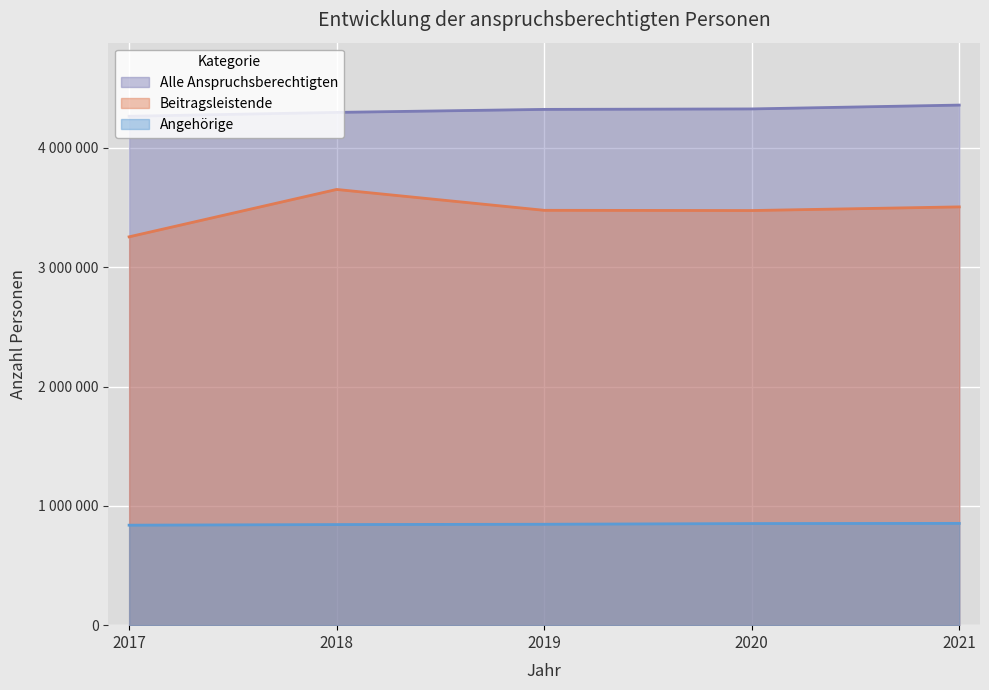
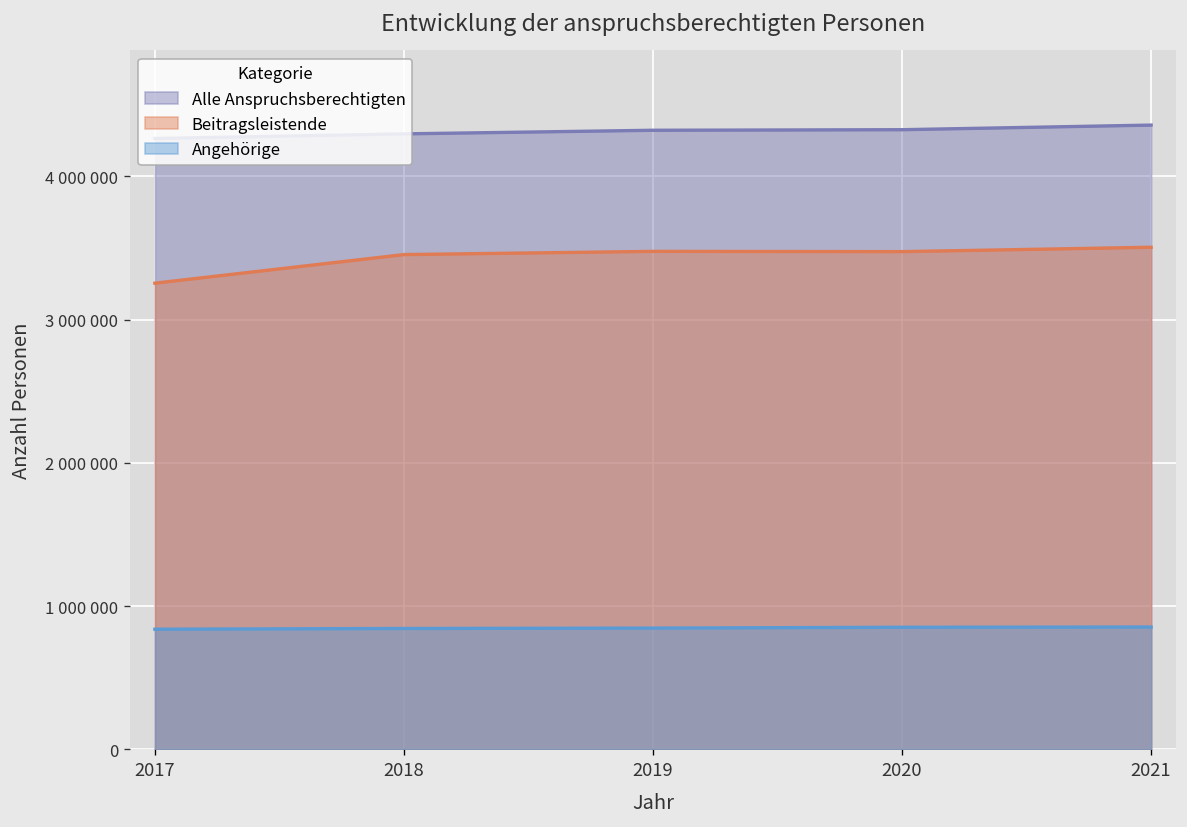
  {
    "Beitragsleistende": {
      "2017": 3250000,
-     "2018": 3650000,
+     "2018": 3450000,
      "2019": 3480000,
      "2020": 3470000,
      "2021": 3510000
    }
  }
